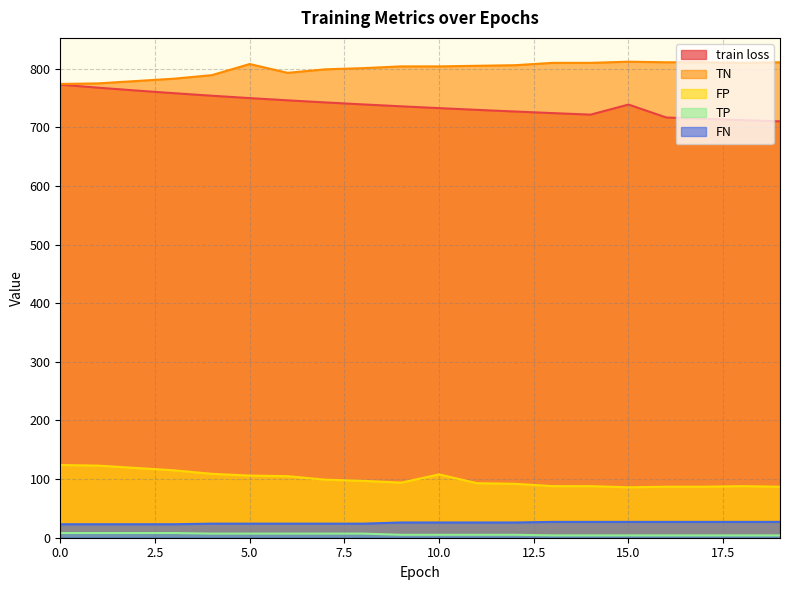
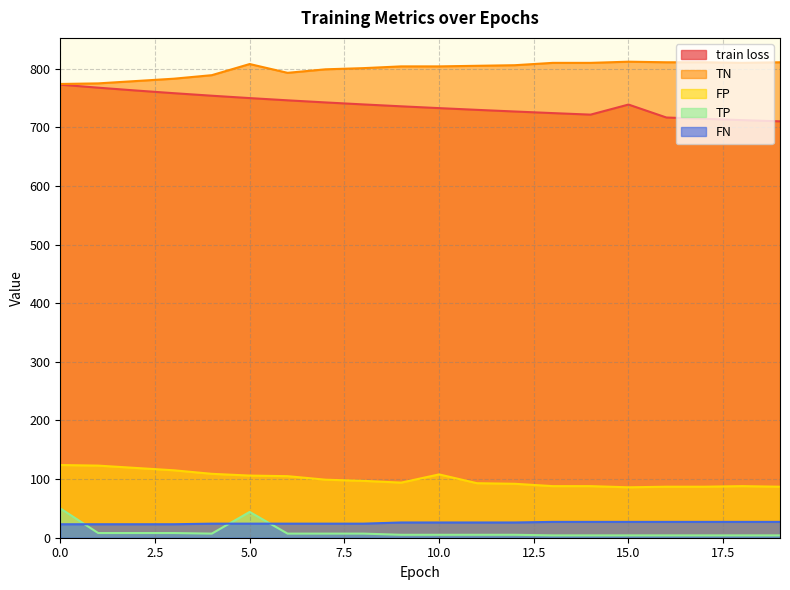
  {
    "train loss": {
      "5.0": 750,
      "10.0": 730,
      "15.0": 740
    },
    "TN": {
      "5.0": 810,
      "10.0": 800,
      "15.0": 810
    },
    "FP": {
      "0.0": 120,
      "5.0": 110,
      "10.0": 110,
      "15.0": 90
    },
    "TP": {
-     "0.0": 10,
-     "5.0": 10,
+     "0.0": 50,
+     "5.0": 40,
      "10.0": 10,
      "15.0": 0
    },
    "FN": {
      "0.0": 20,
      "5.0": 20,
      "10.0": 30,
      "15.0": 30
    }
  }
